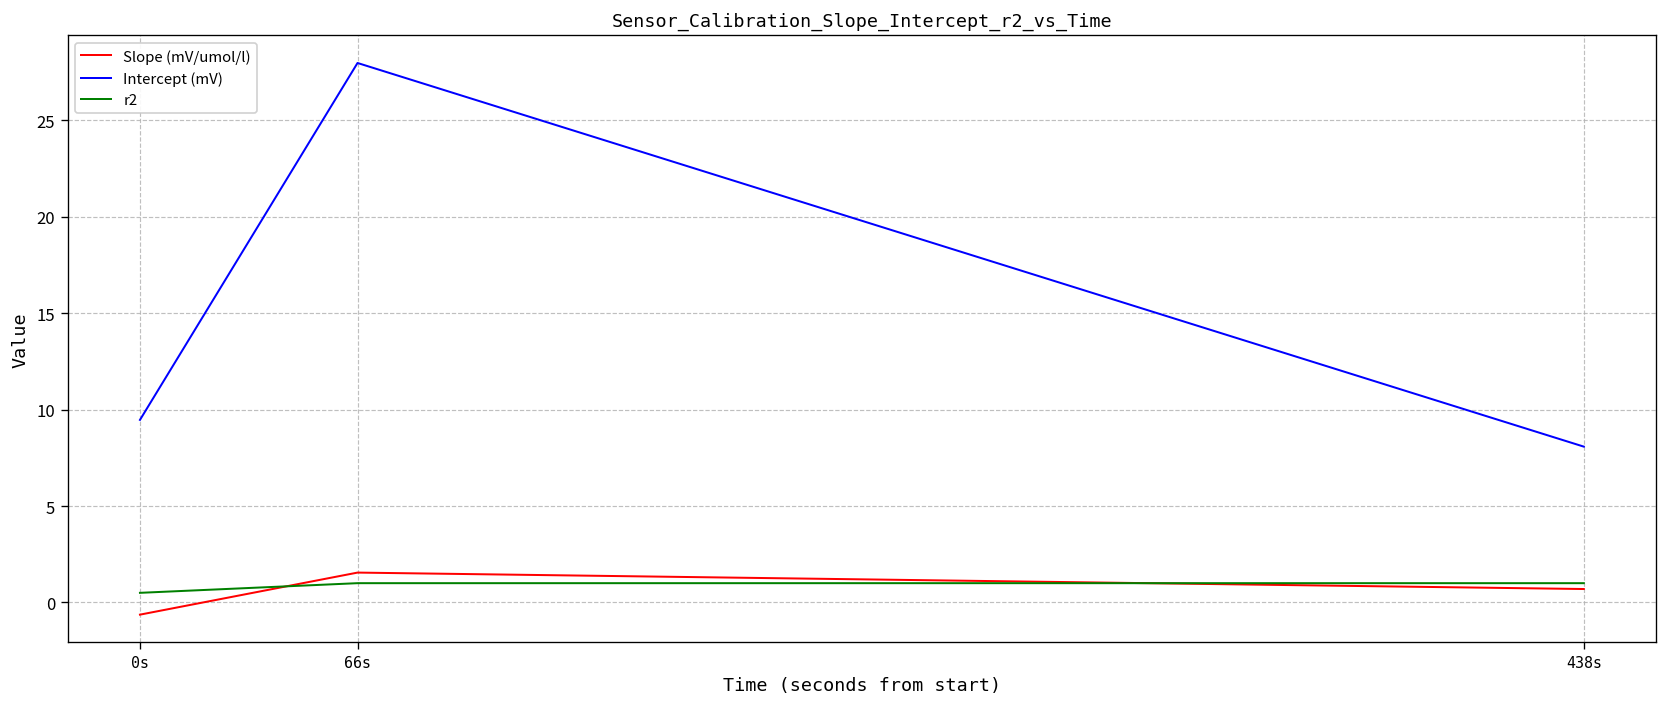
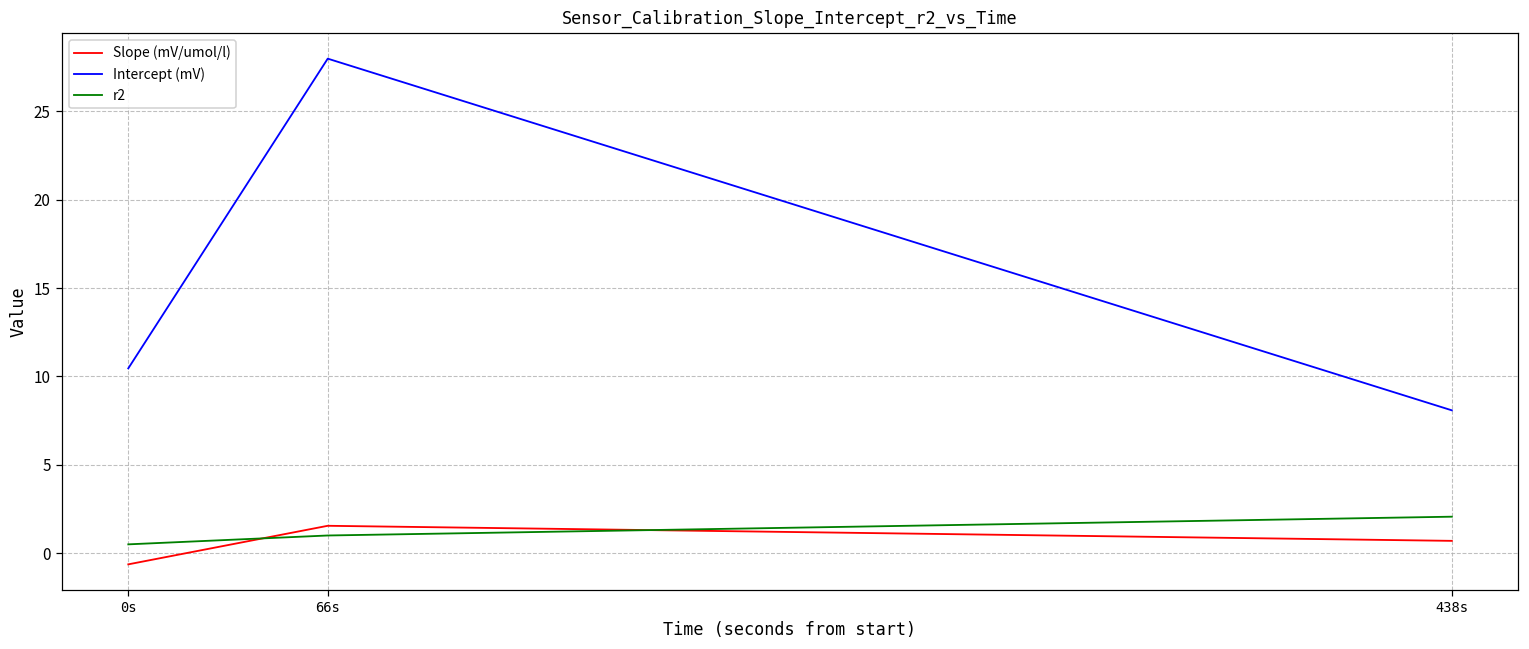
  {
    "Slope (mV/umol/l)": {
      "0s": -0.6,
      "66s": 1.5,
      "438s": 0.7
    },
    "Intercept (mV)": {
-     "0s": 9.5,
+     "0s": 10.5,
      "66s": 28.0,
      "438s": 8.1
    },
    "r2": {
      "0s": 0.5,
      "66s": 1.0,
-     "438s": 1.0
+     "438s": 2.1
    }
  }
